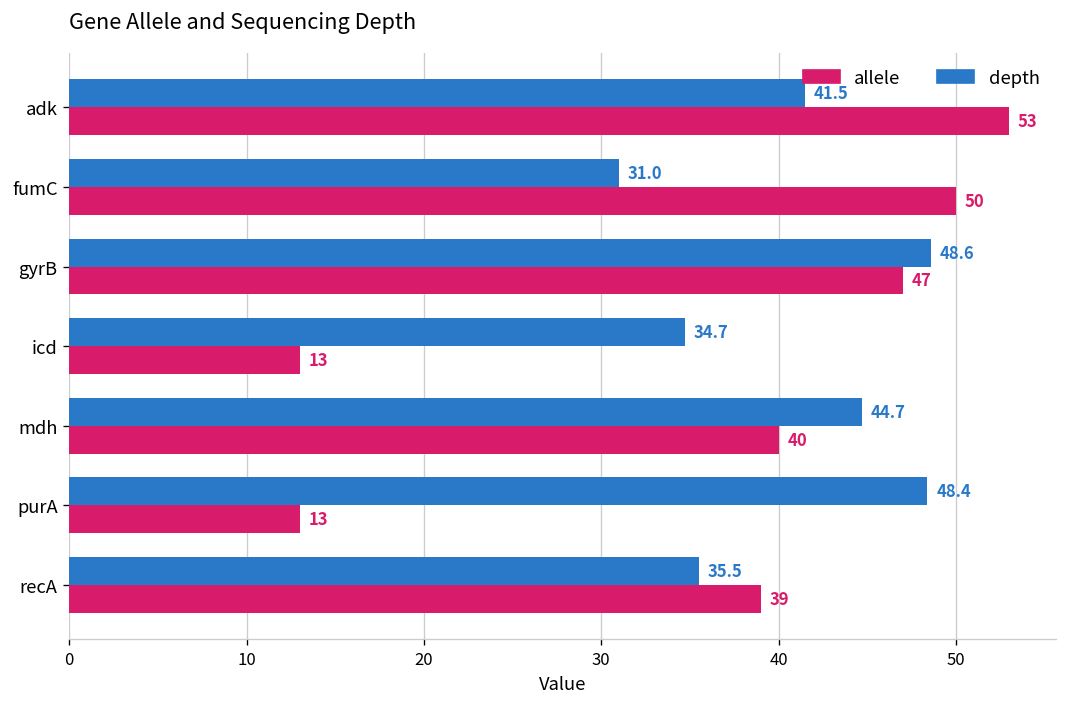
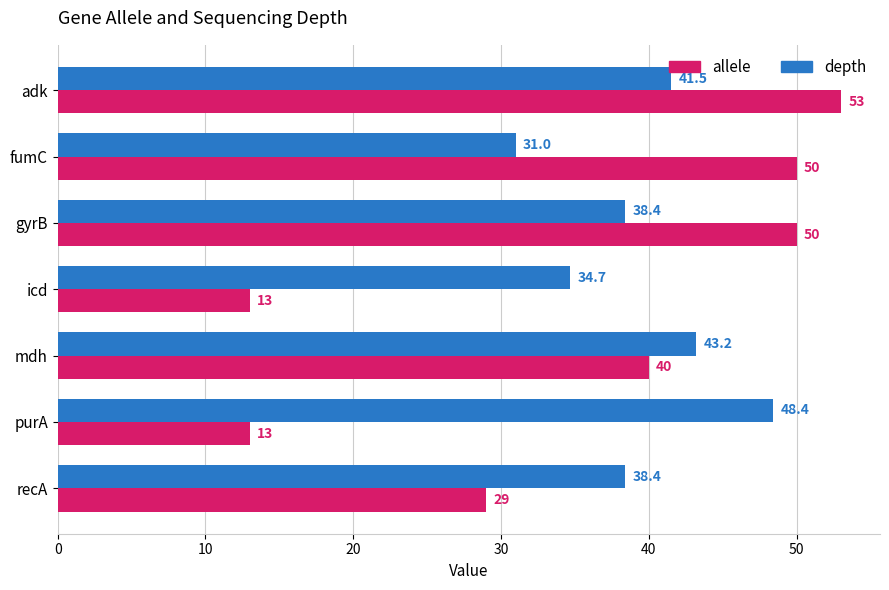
  {
    "allele": {
      "adk": 53,
      "fumC": 50,
-     "gyrB": 47,
+     "gyrB": 50,
      "icd": 13,
      "mdh": 40,
      "purA": 13,
-     "recA": 39
+     "recA": 29
    },
    "depth": {
      "adk": 41.5,
      "fumC": 31.0,
-     "gyrB": 48.6,
+     "gyrB": 38.4,
      "icd": 34.7,
-     "mdh": 44.7,
+     "mdh": 43.2,
      "purA": 48.4,
-     "recA": 35.5
+     "recA": 38.4
    }
  }
